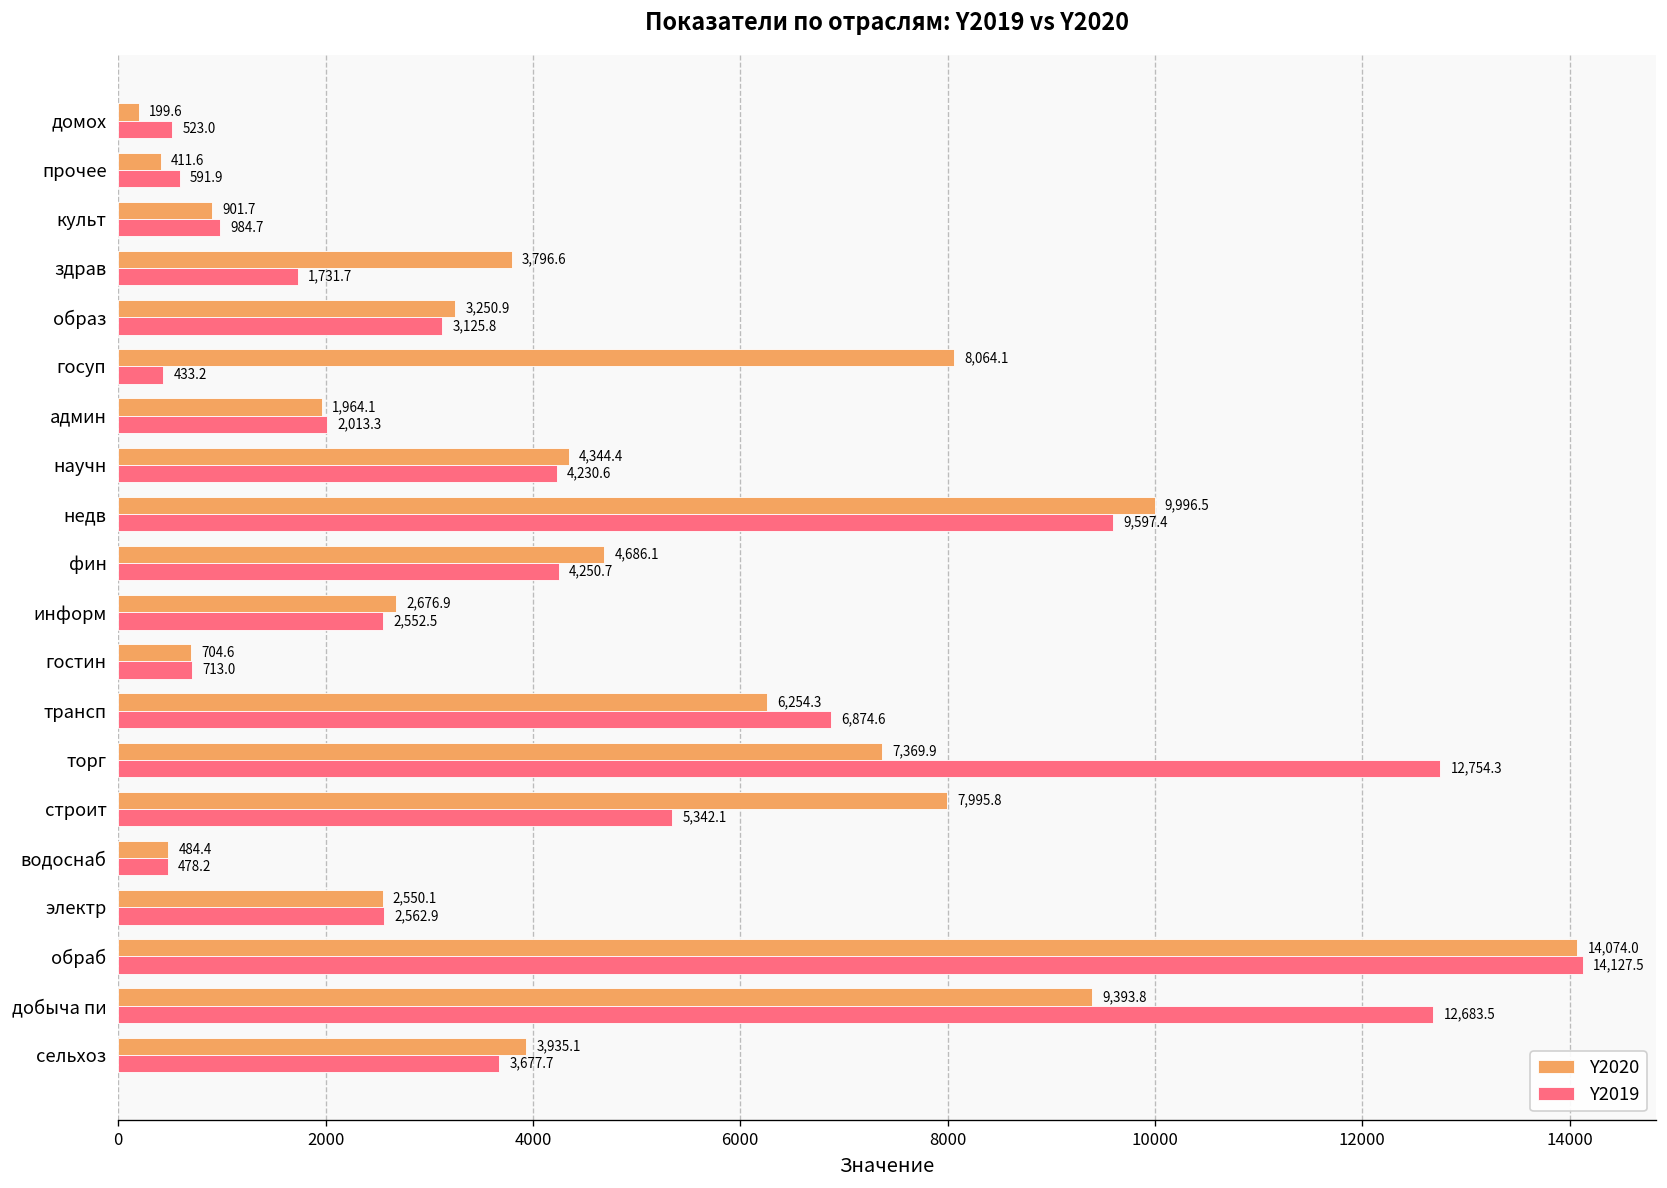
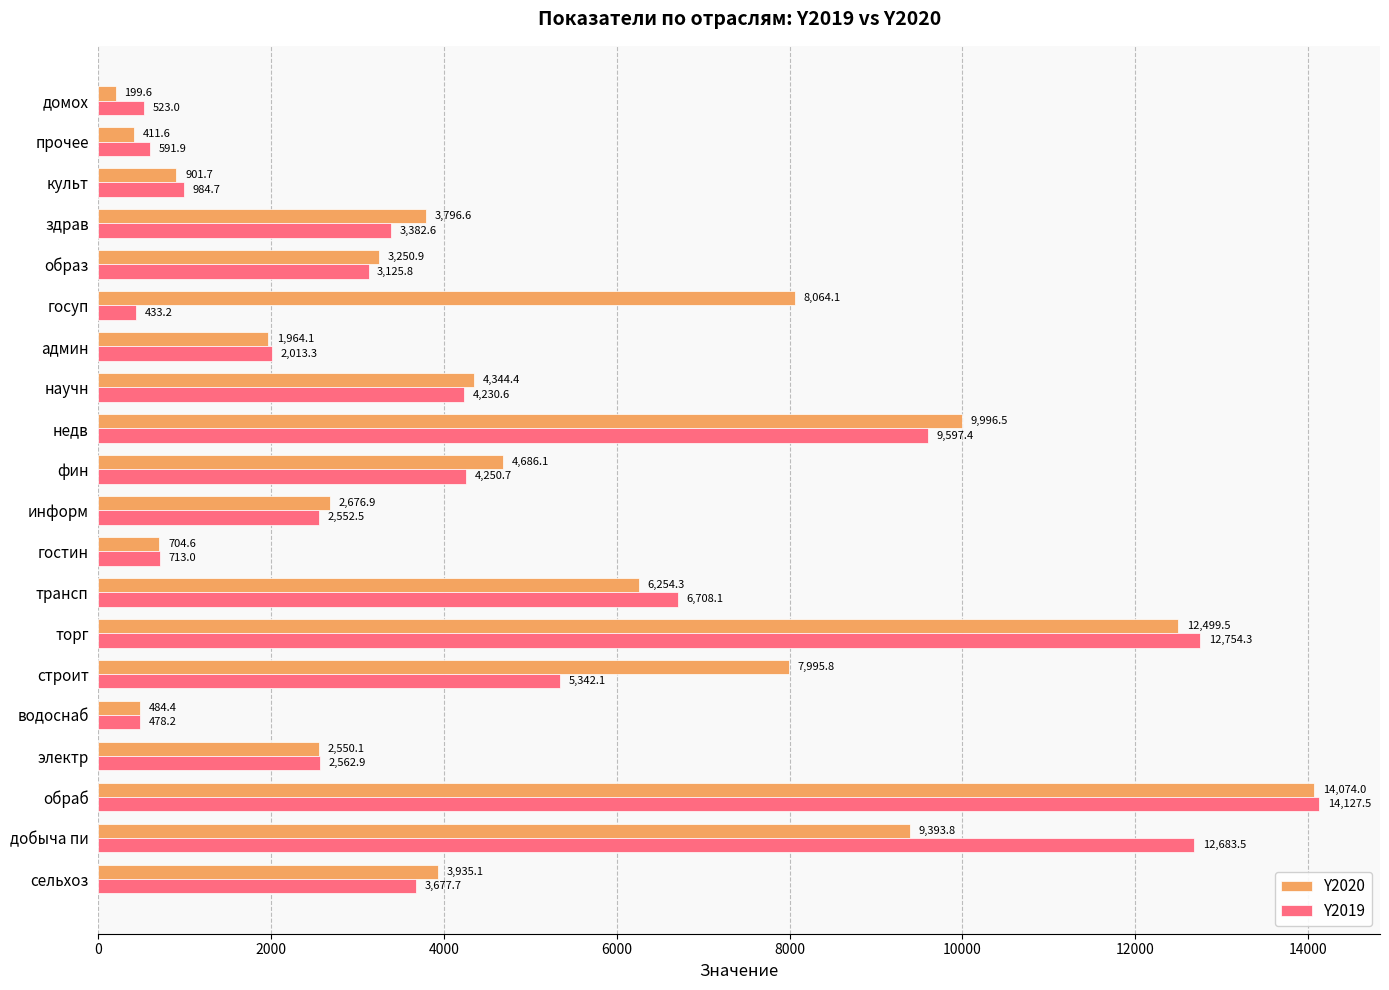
  {
    "Y2020": {
      "домох": "199.6",
      "прочее": "411.6",
      "культ": "901.7",
      "здрав": "3,796.6",
      "образ": "3,250.9",
      "госуп": "8,064.1",
      "админ": "1,964.1",
      "научн": "4,344.4",
      "недв": "9,996.5",
      "фин": "4,686.1",
      "информ": "2,676.9",
      "гостин": "704.6",
      "трансп": "6,254.3",
-     "торг": "7,369.9",
+     "торг": "12,499.5",
      "строит": "7,995.8",
      "водоснаб": "484.4",
      "электр": "2,550.1",
      "обраб": "14,074.0",
      "добыча пи": "9,393.8",
      "сельхоз": "3,935.1"
    },
    "Y2019": {
      "домох": "523.0",
      "прочее": "591.9",
      "культ": "984.7",
-     "здрав": "1,731.7",
+     "здрав": "3,382.6",
      "образ": "3,125.8",
      "госуп": "433.2",
      "админ": "2,013.3",
      "научн": "4,230.6",
      "недв": "9,597.4",
      "фин": "4,250.7",
      "информ": "2,552.5",
      "гостин": "713.0",
-     "трансп": "6,874.6",
+     "трансп": "6,708.1",
      "торг": "12,754.3",
      "строит": "5,342.1",
      "водоснаб": "478.2",
      "электр": "2,562.9",
      "обраб": "14,127.5",
      "добыча пи": "12,683.5",
      "сельхоз": "3,677.7"
    }
  }
